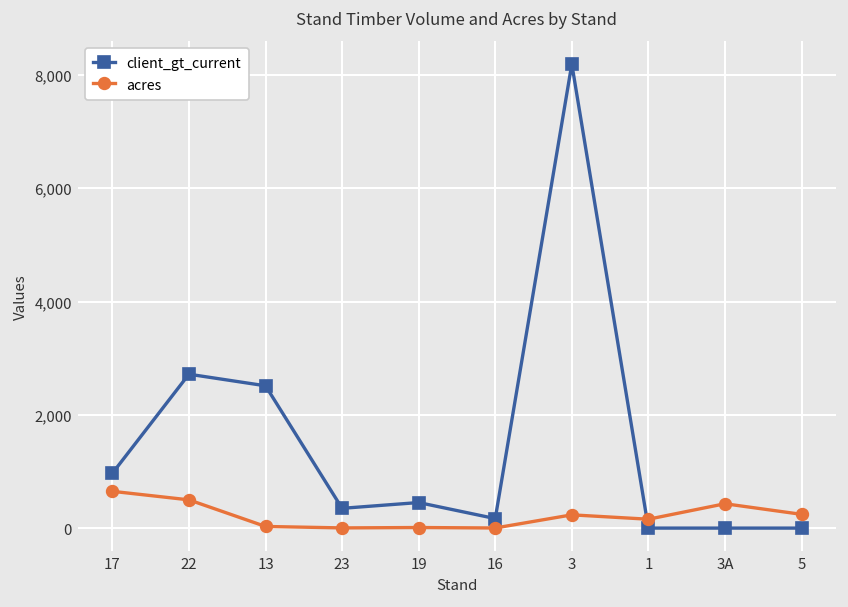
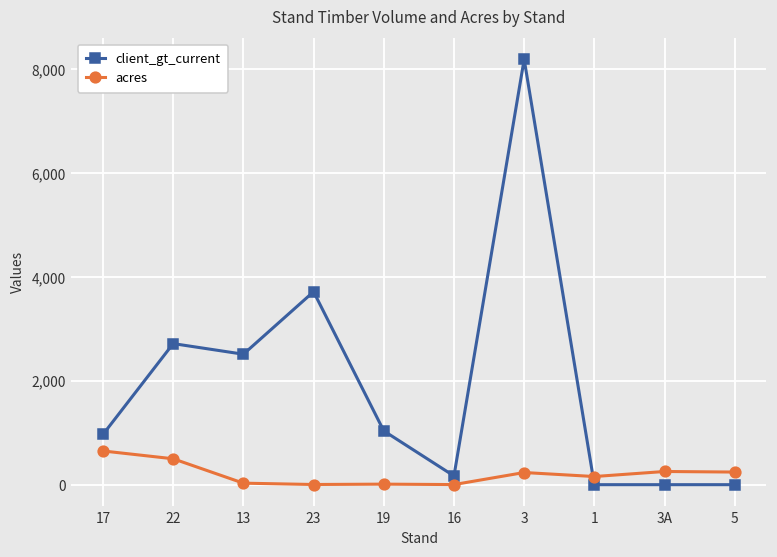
  {
    "client_gt_current": {
      "17": "1,000",
      "22": "2,700",
      "13": "2,500",
-     "23": "300",
-     "19": "500",
+     "23": "3,700",
+     "19": "1,000",
      "16": "200",
      "3": "8,200",
      "1": "0",
      "3A": "0",
      "5": "0"
    },
    "acres": {
      "17": "600",
      "22": "500",
      "13": "0",
      "23": "0",
      "19": "0",
      "16": "0",
      "3": "200",
      "1": "200",
-     "3A": "400",
+     "3A": "300",
      "5": "200"
    }
  }
